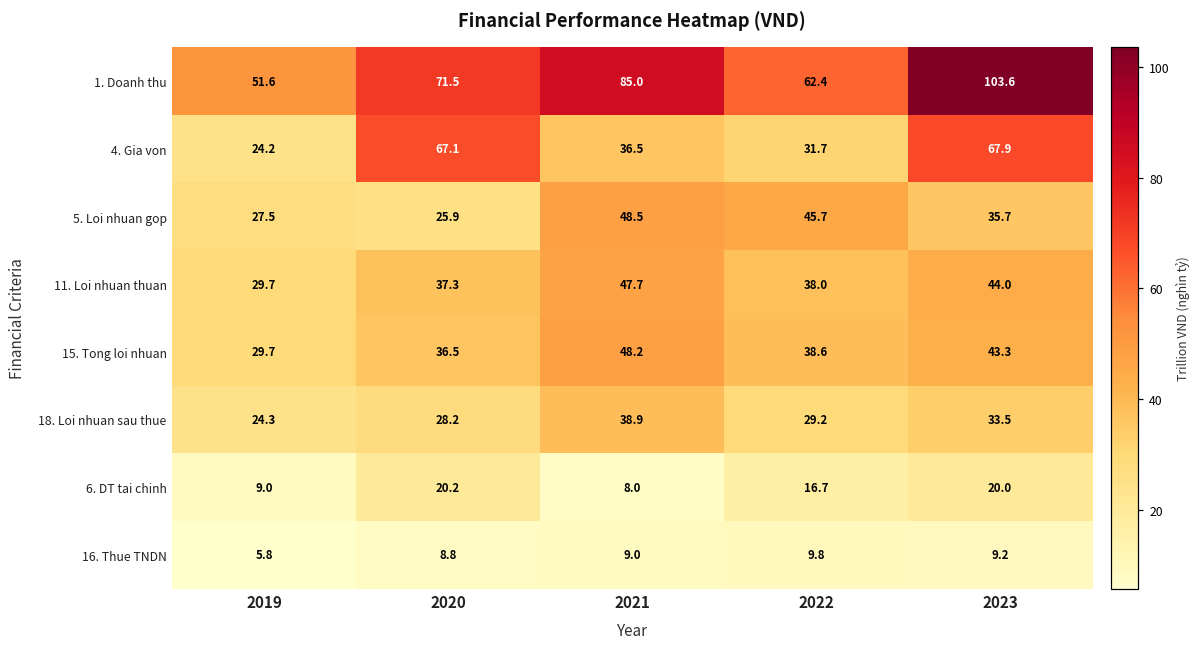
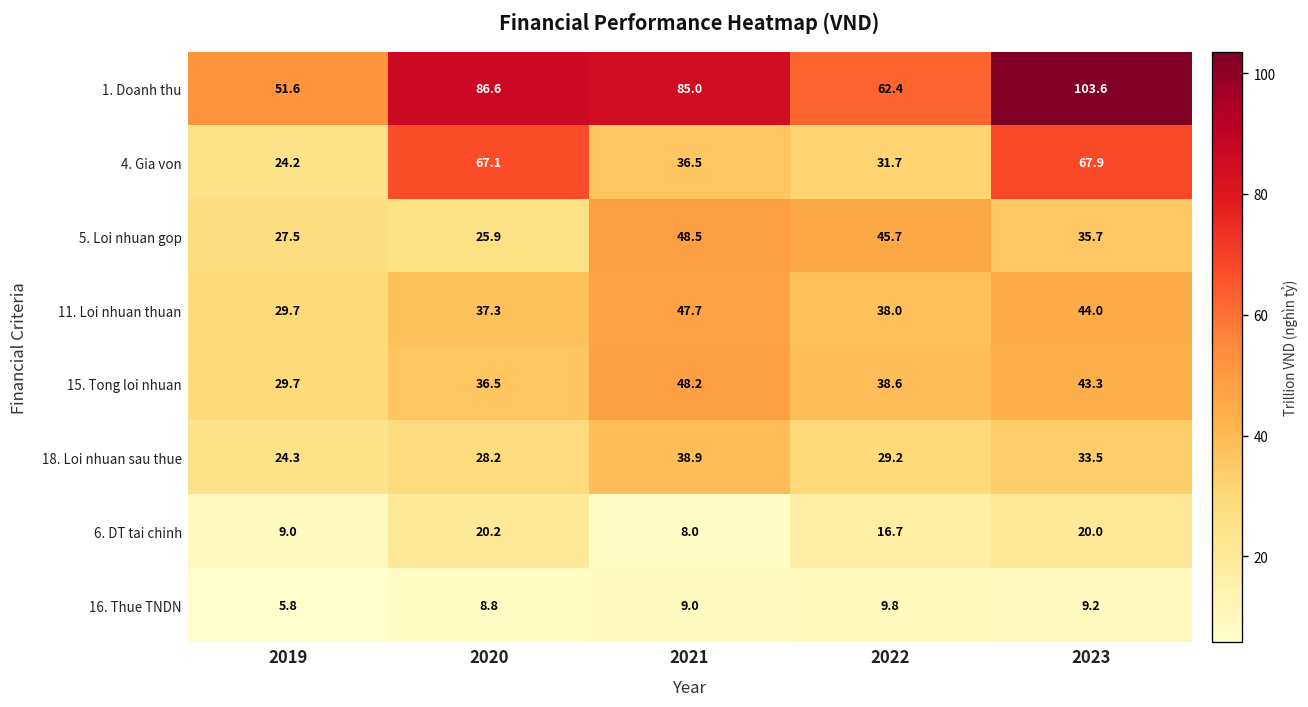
  {
    "1. Doanh thu": {
      "2019": 51.6,
-     "2020": 71.5,
+     "2020": 86.6,
      "2021": 85.0,
      "2022": 62.4,
      "2023": 103.6
    },
    "4. Gia von": {
      "2019": 24.2,
      "2020": 67.1,
      "2021": 36.5,
      "2022": 31.7,
      "2023": 67.9
    },
    "5. Loi nhuan gop": {
      "2019": 27.5,
      "2020": 25.9,
      "2021": 48.5,
      "2022": 45.7,
      "2023": 35.7
    },
    "11. Loi nhuan thuan": {
      "2019": 29.7,
      "2020": 37.3,
      "2021": 47.7,
      "2022": 38.0,
      "2023": 44.0
    },
    "15. Tong loi nhuan": {
      "2019": 29.7,
      "2020": 36.5,
      "2021": 48.2,
      "2022": 38.6,
      "2023": 43.3
    },
    "18. Loi nhuan sau thue": {
      "2019": 24.3,
      "2020": 28.2,
      "2021": 38.9,
      "2022": 29.2,
      "2023": 33.5
    },
    "6. DT tai chinh": {
      "2019": 9.0,
      "2020": 20.2,
      "2021": 8.0,
      "2022": 16.7,
      "2023": 20.0
    },
    "16. Thue TNDN": {
      "2019": 5.8,
      "2020": 8.8,
      "2021": 9.0,
      "2022": 9.8,
      "2023": 9.2
    }
  }
